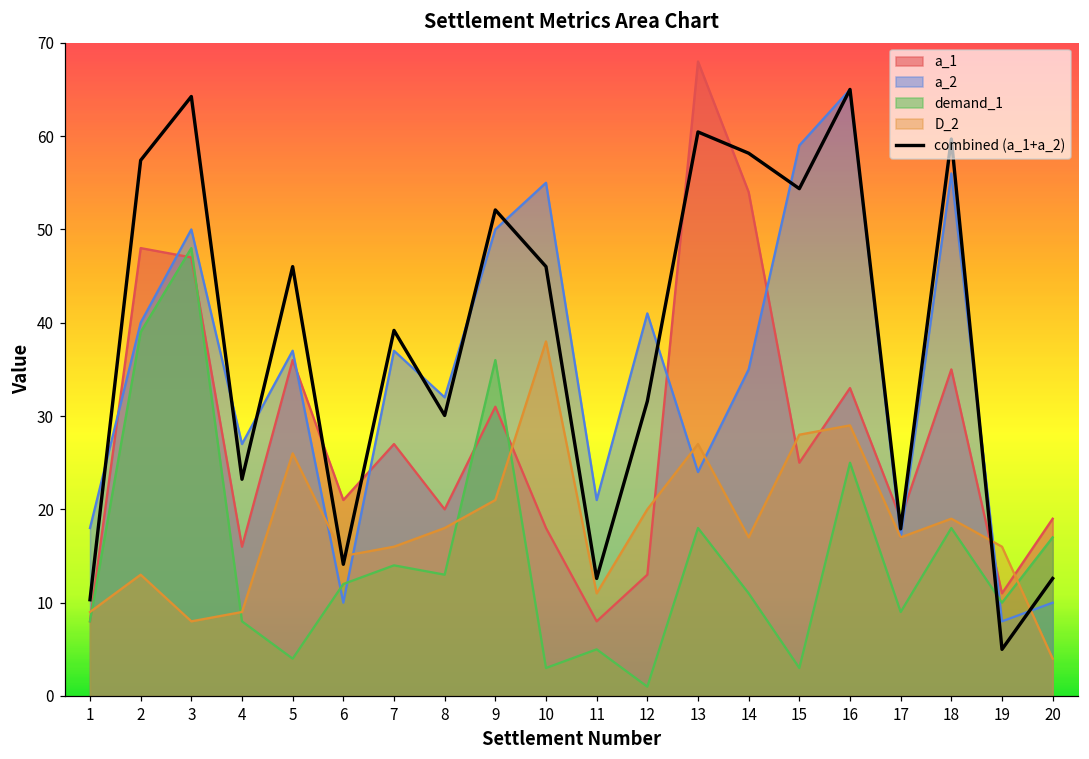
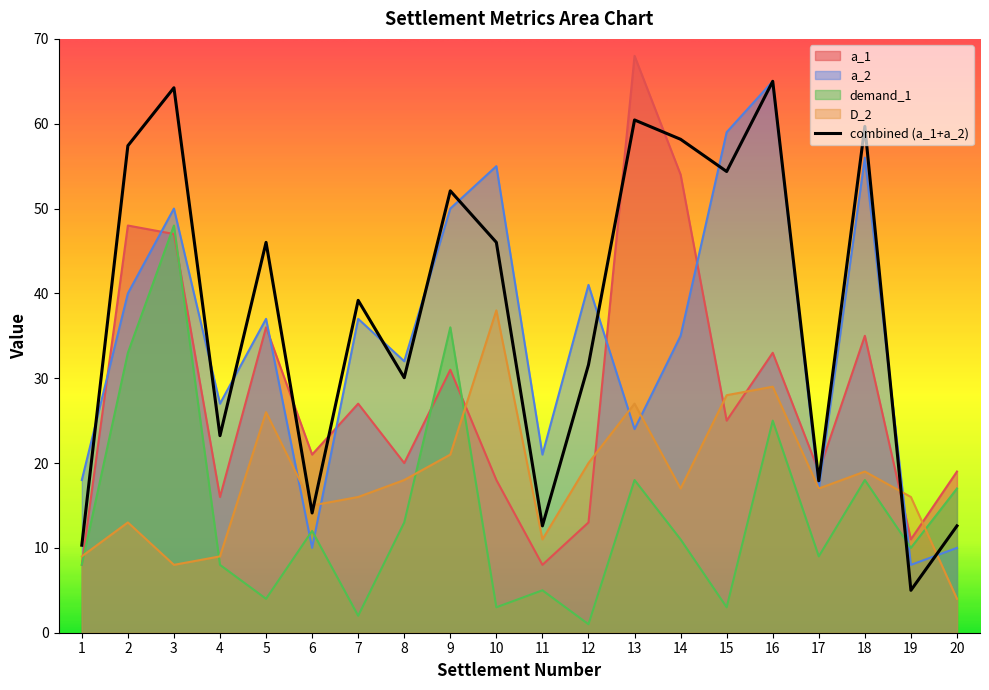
  {
    "a_1": {
      "2": 48,
      "3": 47,
      "4": 16,
      "5": 36,
      "6": 21,
      "7": 27,
      "8": 20,
      "9": 31,
      "10": 18,
      "11": 8,
      "12": 13,
      "13": 68,
      "14": 54,
      "15": 25,
      "16": 33,
      "17": 19,
      "18": 35,
      "19": 11,
      "20": 19
    },
    "a_2": {
      "1": 18,
      "2": 40,
      "3": 50,
      "4": 27,
      "5": 37,
      "6": 10,
      "7": 37,
      "8": 32,
      "9": 50,
      "10": 55,
      "11": 21,
      "12": 41,
      "13": 24,
      "14": 35,
      "15": 59,
      "18": 56,
      "19": 8,
      "20": 10
    },
    "demand_1": {
-     "2": 39,
+     "2": 33,
      "3": 48,
      "4": 8,
      "5": 4,
      "6": 12,
-     "7": 14,
+     "7": 2,
      "8": 13,
      "9": 36,
      "10": 3,
      "11": 5,
      "12": 1,
      "13": 18,
      "14": 11,
      "15": 3,
      "16": 25,
      "17": 9,
      "18": 18,
      "19": 10,
      "20": 17
    },
    "D_2": {
      "1": 9,
      "2": 13,
      "3": 8,
      "4": 9,
      "5": 26,
      "6": 15,
      "7": 16,
      "8": 18,
      "9": 21,
      "10": 38,
      "11": 11,
      "12": 20,
      "13": 27,
      "14": 17,
      "15": 28,
      "16": 29,
      "18": 19,
      "19": 16,
      "20": 4
    },
    "combined (a_1+a_2)": {
      "1": 10,
      "2": 57,
      "3": 64,
      "4": 23,
      "5": 46,
      "6": 14,
      "7": 39,
      "8": 30,
      "9": 52,
      "10": 46,
      "11": 13,
      "12": 32,
      "13": 60,
      "14": 58,
      "15": 54,
      "17": 18,
      "19": 5,
      "20": 13
    }
  }
